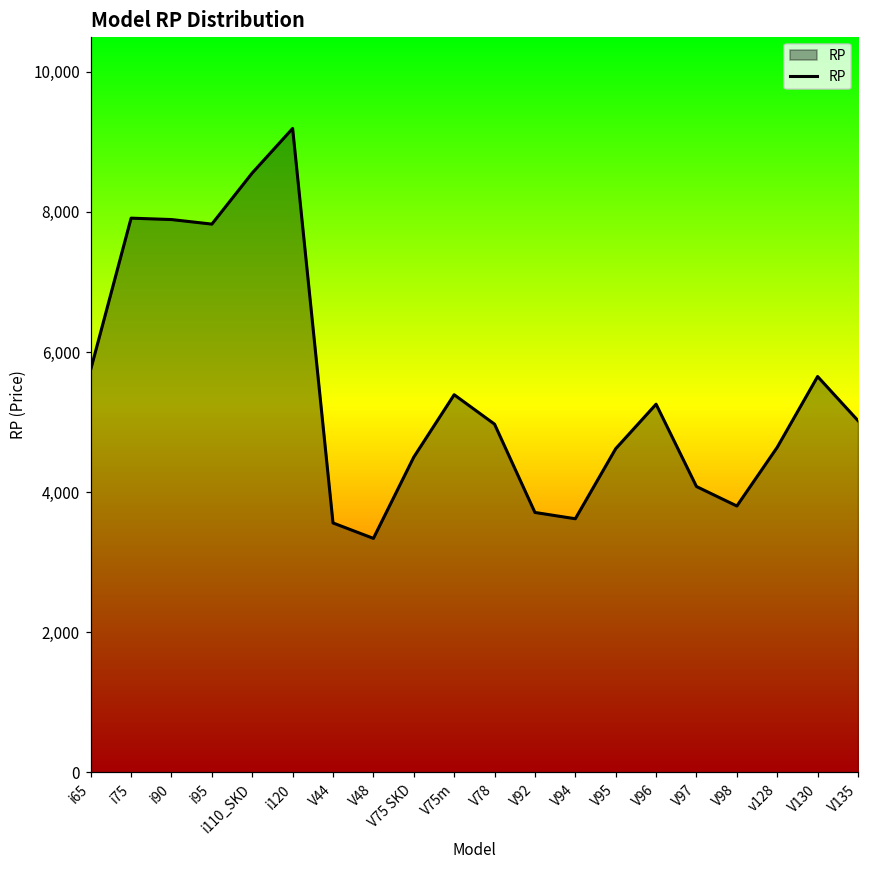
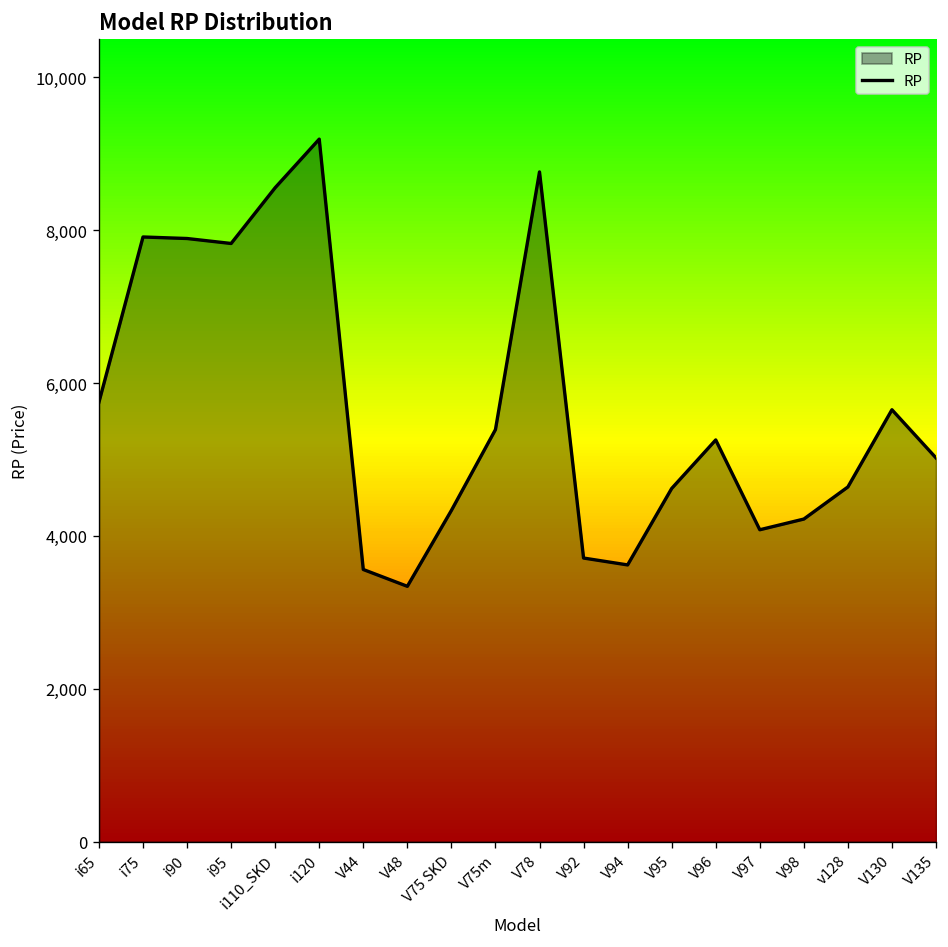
  {
    "i65": "5,800",
    "i75": "7,900",
    "i90": "7,900",
    "i95": "7,800",
    "i110_SKD": "8,600",
    "i120": "9,200",
    "V44": "3,600",
    "V48": "3,300",
-   "V75 SKD": "4,500",
+   "V75 SKD": "4,300",
    "V75m": "5,400",
-   "V78": "5,000",
+   "V78": "8,800",
    "V92": "3,700",
    "V94": "3,600",
    "V95": "4,600",
    "V96": "5,300",
    "V97": "4,100",
-   "V98": "3,800",
+   "V98": "4,200",
    "v128": "4,600",
    "V130": "5,700",
    "V135": "5,000"
  }
